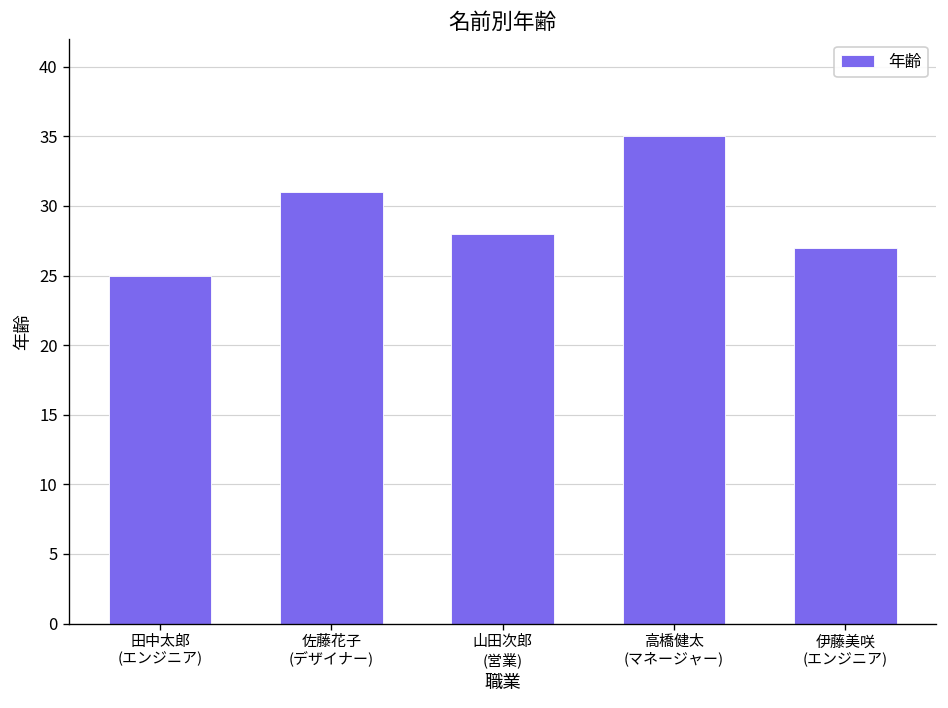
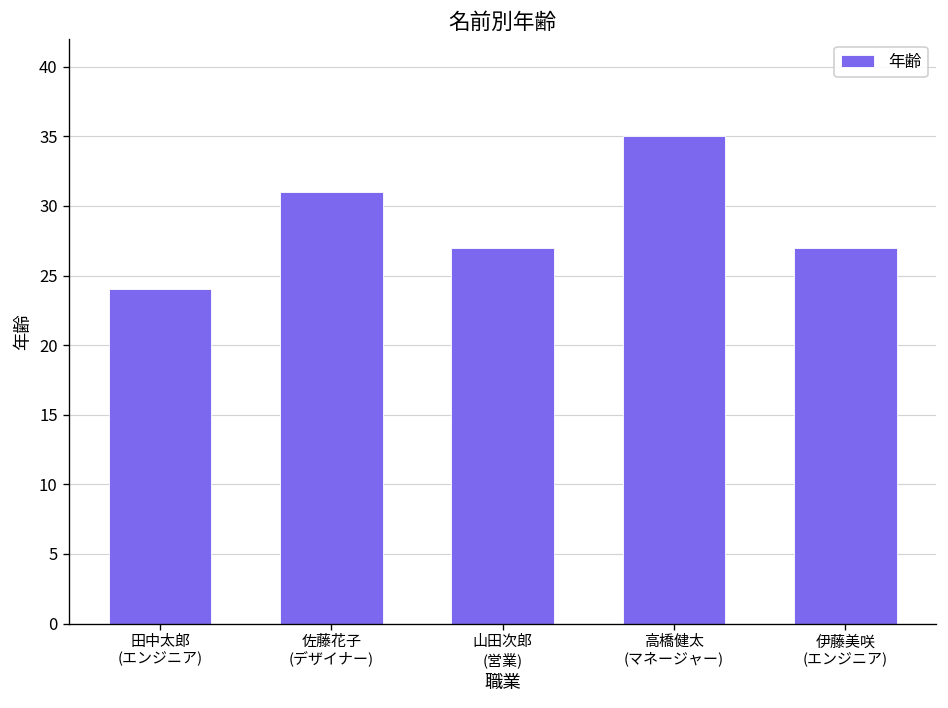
  {
-   "田中太郎 (エンジニア)": 25,
+   "田中太郎 (エンジニア)": 24,
    "佐藤花子 (デザイナー)": 31,
-   "山田次郎 (営業)": 28,
+   "山田次郎 (営業)": 27,
    "高橋健太 (マネージャー)": 35,
    "伊藤美咲 (エンジニア)": 27
  }
